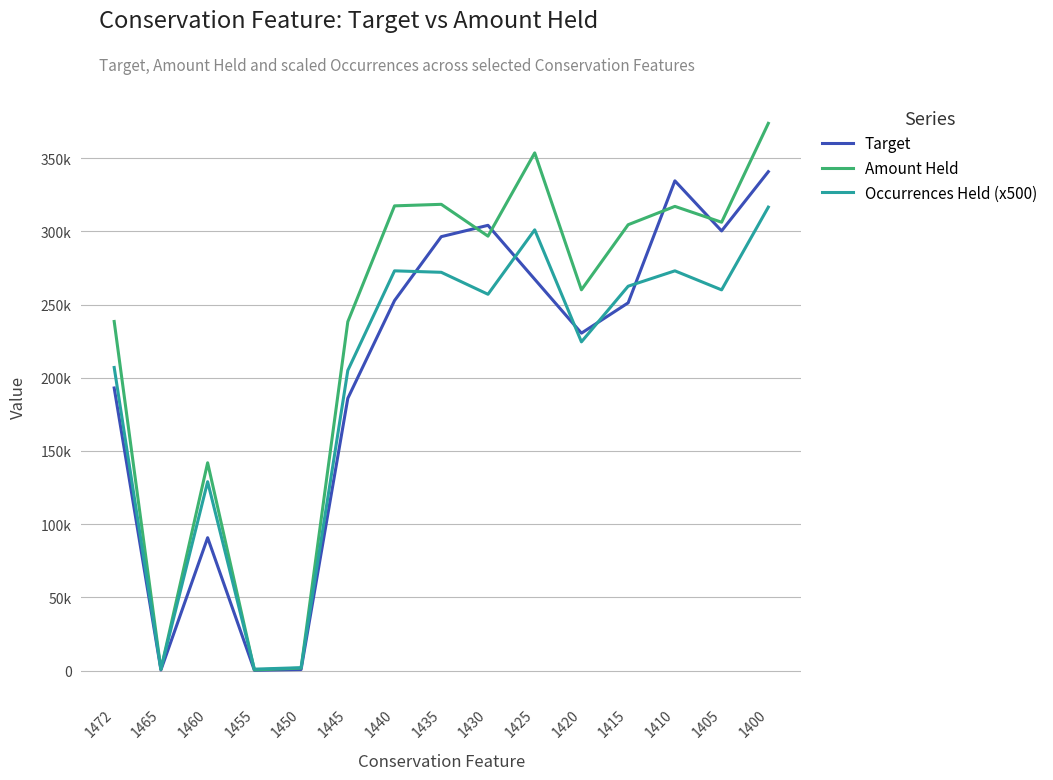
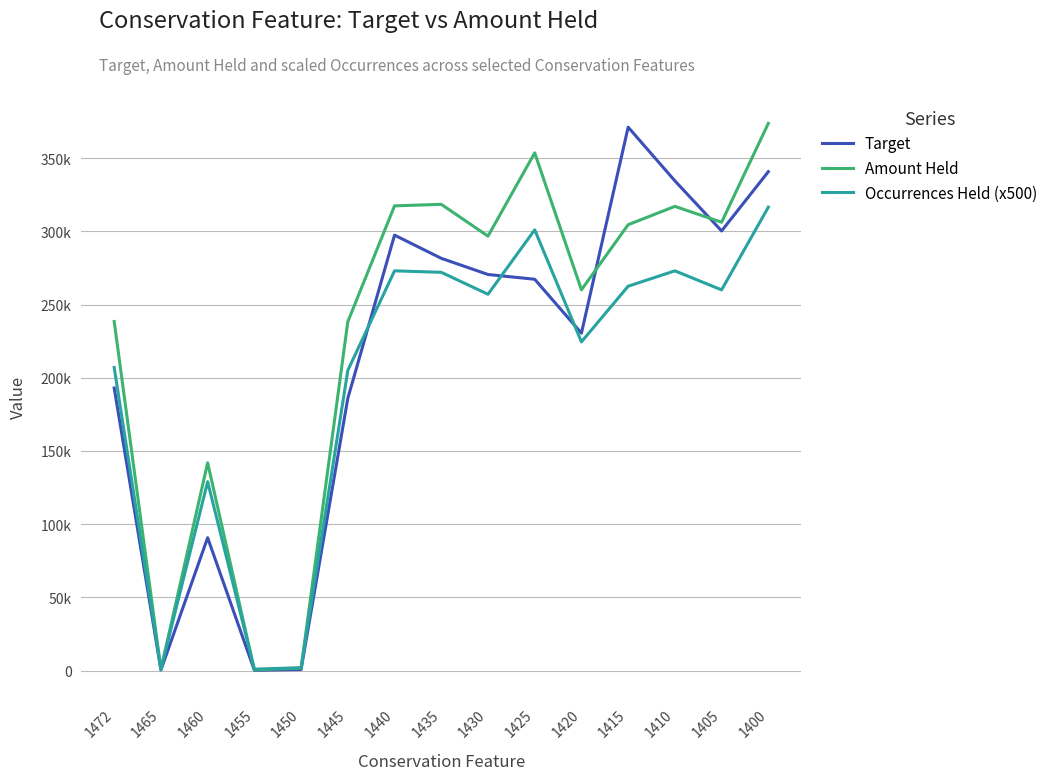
  {
    "Target": {
      "1472": 193000,
      "1460": 91000,
      "1445": 186000,
-     "1440": 253000,
-     "1435": 296000,
-     "1430": 304000,
+     "1440": 297000,
+     "1435": 282000,
+     "1430": 271000,
      "1425": 267000,
      "1420": 230000,
-     "1415": 251000,
+     "1415": 371000,
      "1410": 334000,
      "1405": 300000,
      "1400": 341000
    }
  }
